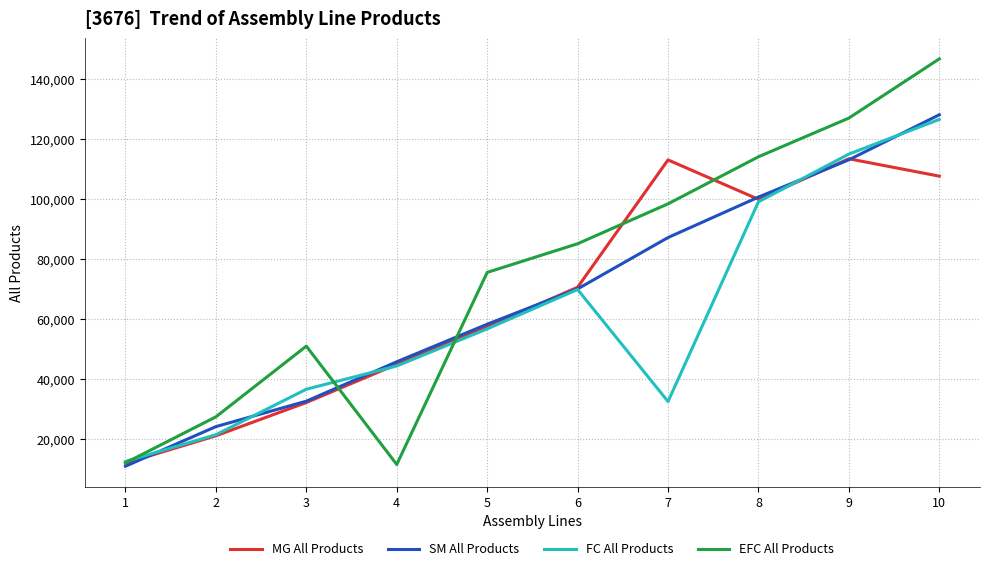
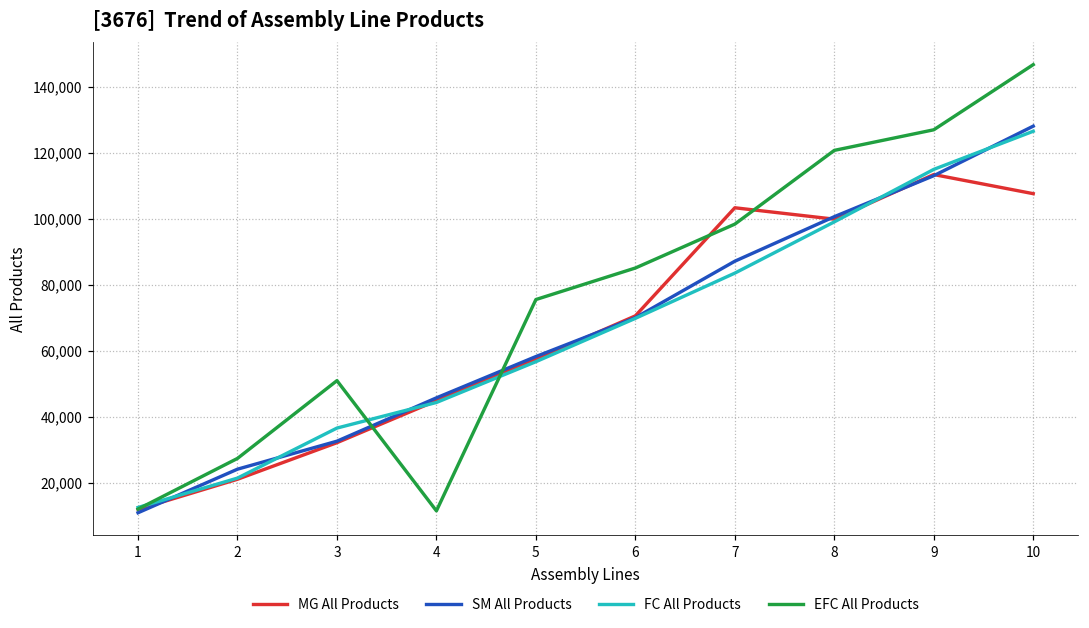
  {
    "MG All Products": {
-     "7": "113,000",
+     "7": "103,000",
      "10": "108,000"
    },
    "SM All Products": {
      "1": "11,000",
      "2": "24,000",
      "4": "46,000",
      "5": "58,000",
      "7": "87,000",
      "10": "128,000"
    },
    "FC All Products": {
      "3": "37,000",
-     "7": "32,000",
+     "7": "83,000",
      "9": "115,000",
      "10": "126,000"
    },
    "EFC All Products": {
      "2": "27,000",
      "3": "51,000",
      "4": "11,000",
      "5": "75,000",
      "6": "85,000",
      "7": "98,000",
-     "8": "114,000",
+     "8": "121,000",
      "9": "127,000",
      "10": "147,000"
    }
  }
